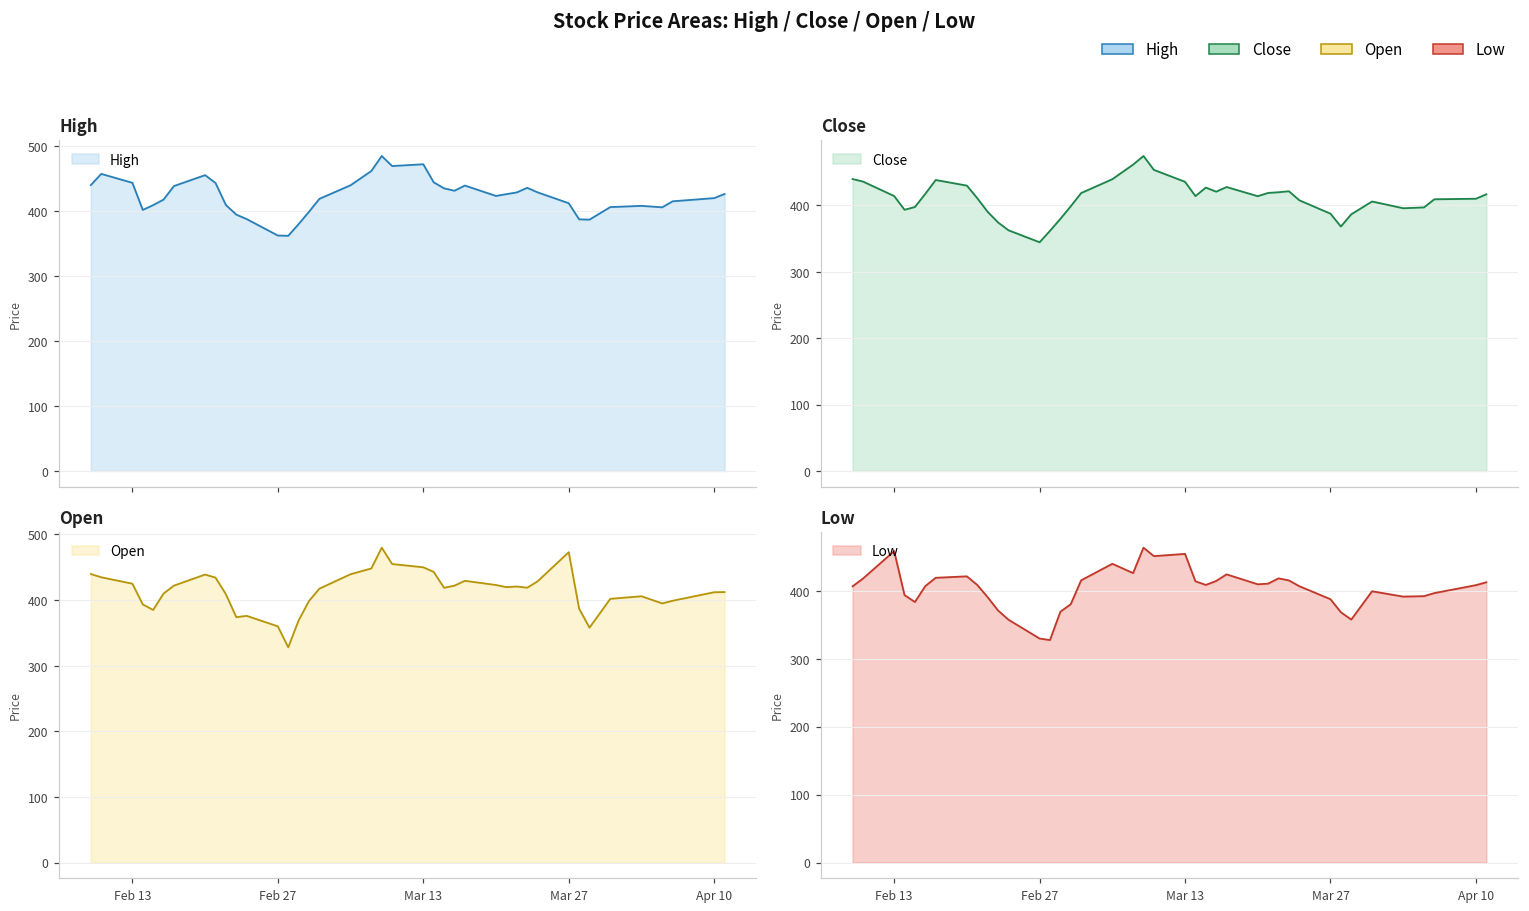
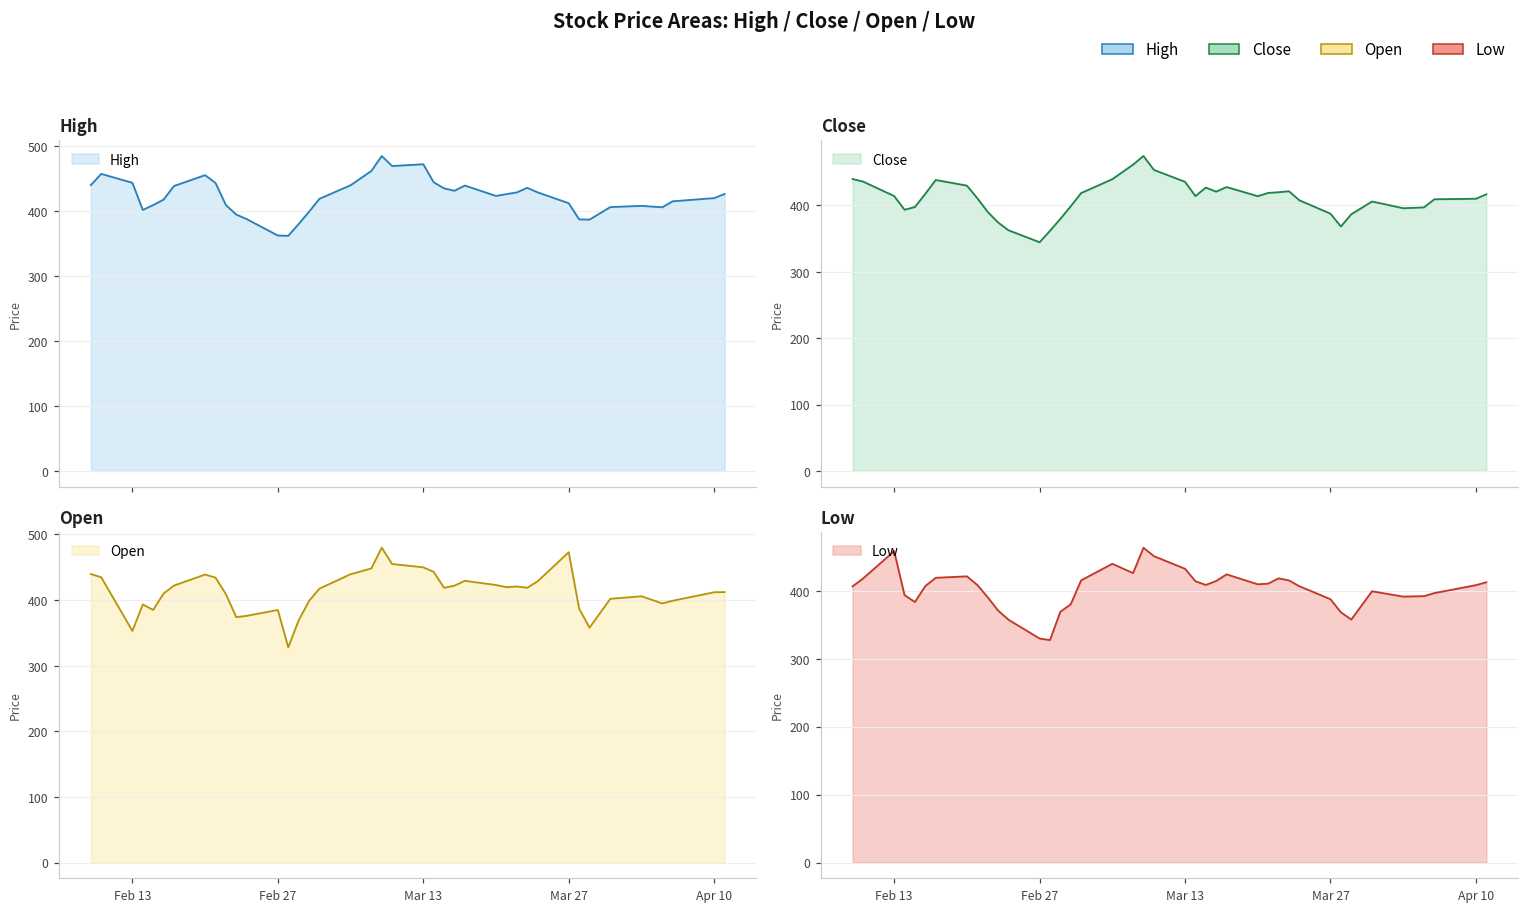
  {
    "Open": {
-     "Feb 13": 430,
-     "Feb 27": 360,
+     "Feb 13": 350,
+     "Feb 27": 390,
      "Mar 13": 450,
      "Mar 27": 470,
      "Apr 10": 410
    },
    "Low": {
      "Feb 13": 460,
      "Feb 27": 330,
-     "Mar 13": 450,
+     "Mar 13": 430,
      "Mar 27": 390,
      "Apr 10": 410
    }
  }
